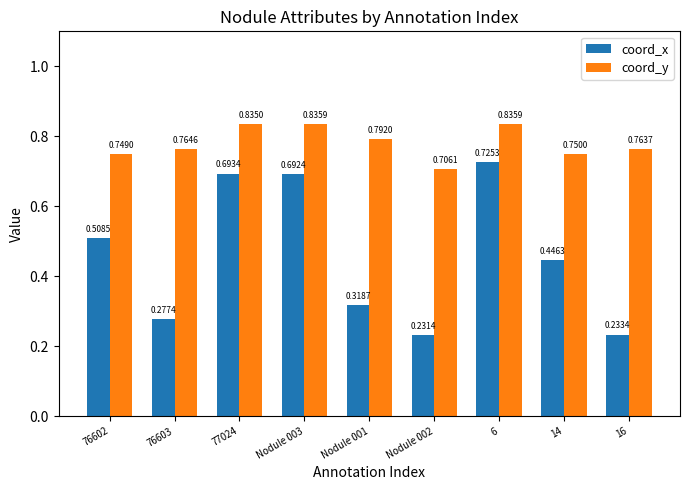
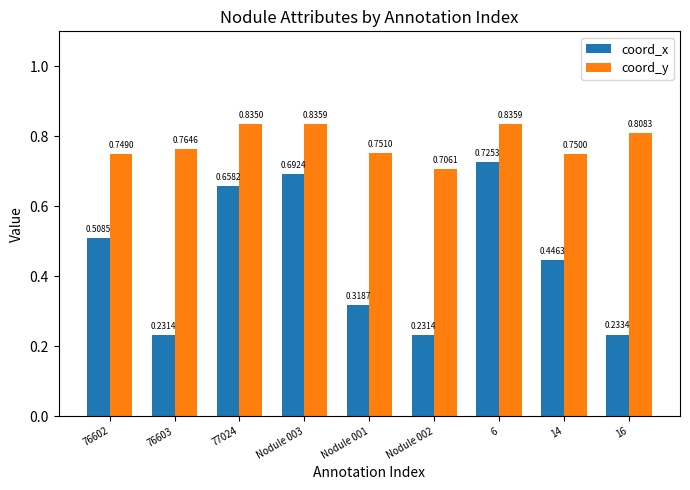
  {
    "coord_x": {
      "76602": 0.5085,
-     "76603": 0.2774,
-     "77024": 0.6934,
+     "76603": 0.2314,
+     "77024": 0.6582,
      "Nodule 003": 0.6924,
      "Nodule 001": 0.3187,
      "Nodule 002": 0.2314,
      "6": 0.7253,
      "14": 0.4463,
      "16": 0.2334
    },
    "coord_y": {
      "76602": 0.7490,
      "76603": 0.7646,
      "77024": 0.8350,
      "Nodule 003": 0.8359,
-     "Nodule 001": 0.7920,
+     "Nodule 001": 0.7510,
      "Nodule 002": 0.7061,
      "6": 0.8359,
      "14": 0.7500,
-     "16": 0.7637
+     "16": 0.8083
    }
  }
